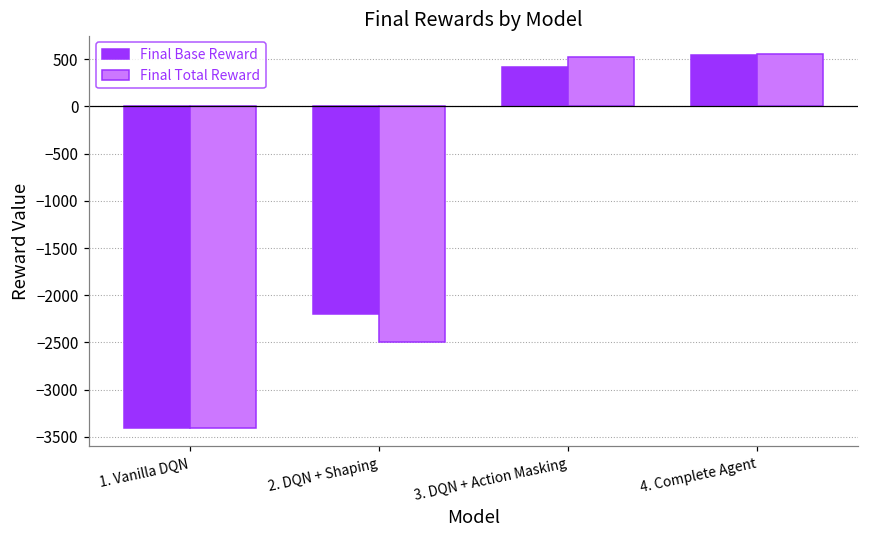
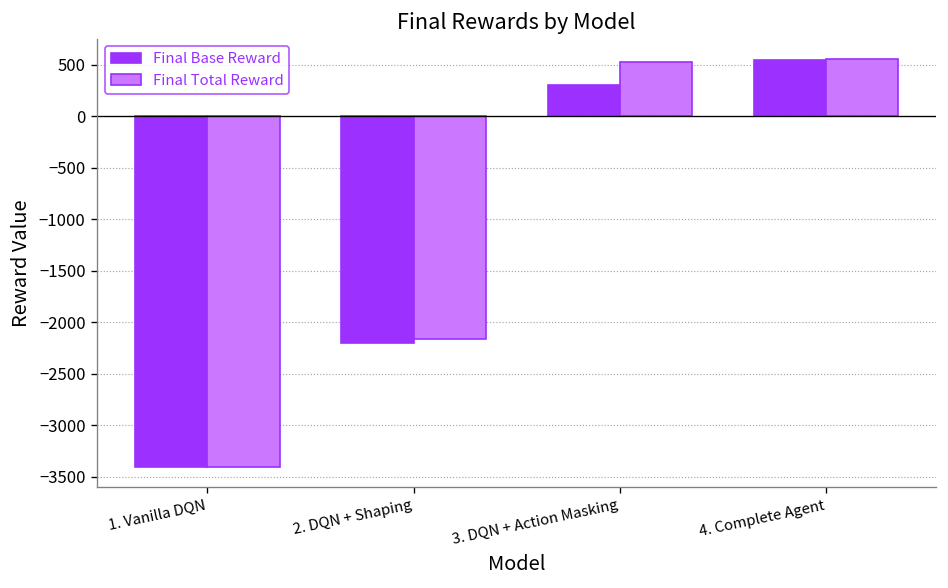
  {
    "Final Base Reward": {
      "1. Vanilla DQN": -3400,
      "2. DQN + Shaping": -2200,
-     "3. DQN + Action Masking": 400,
+     "3. DQN + Action Masking": 300,
      "4. Complete Agent": 500
    },
    "Final Total Reward": {
      "1. Vanilla DQN": -3400,
-     "2. DQN + Shaping": -2500,
+     "2. DQN + Shaping": -2200,
      "3. DQN + Action Masking": 500,
      "4. Complete Agent": 600
    }
  }
